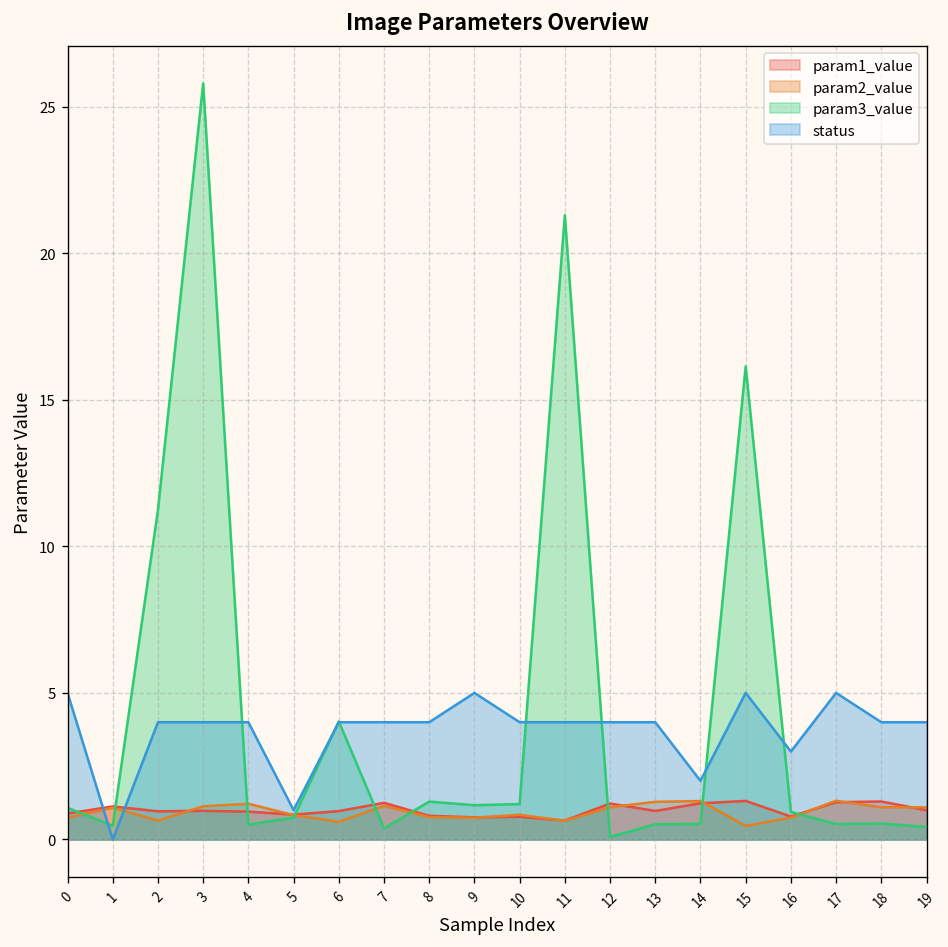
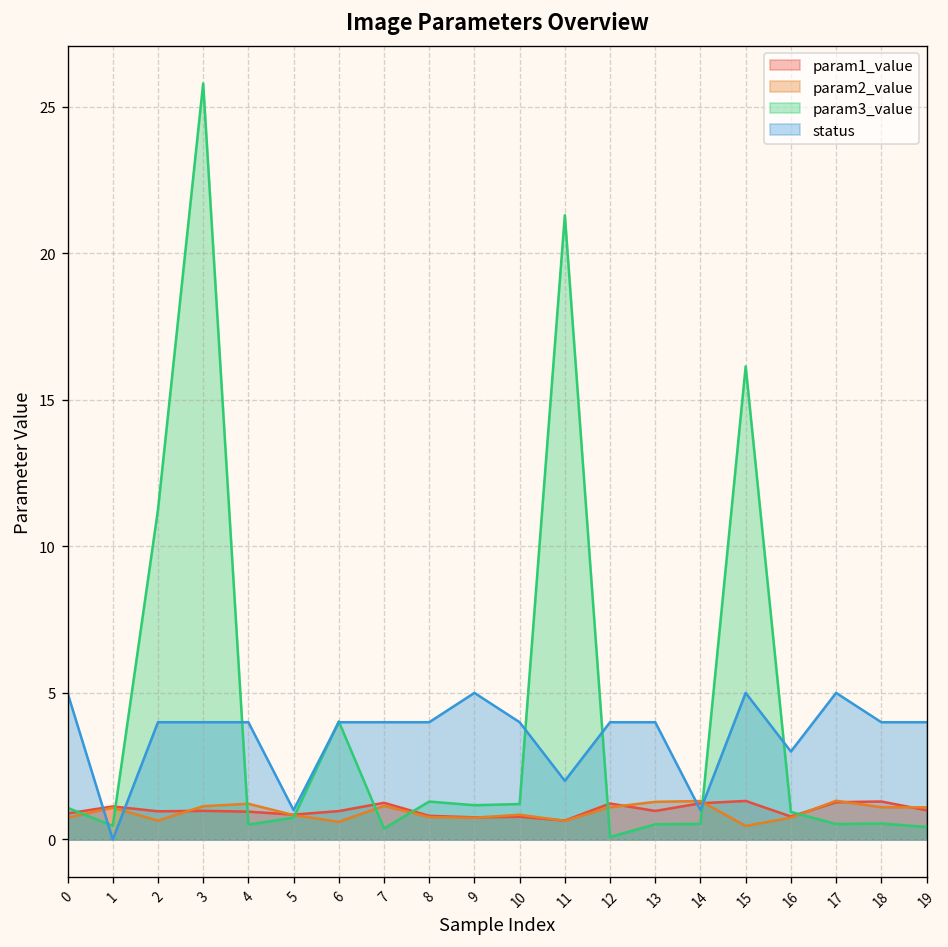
  {
    "param3_value": {
      "0": 1,
      "1": 0.5,
      "2": 11.2,
      "3": 25.8,
      "4": 0.5,
      "7": 0.4,
      "8": 1.3,
      "9": 1.2,
      "10": 1.2,
      "11": 21.3,
      "12": 0,
      "13": 0.5,
      "14": 0.5,
      "15": 16.1,
      "16": 1,
      "17": 0.5,
      "18": 0.5,
      "19": 0.4
    },
    "status": {
      "0": 5,
      "1": 0,
      "2": 4,
      "3": 4,
      "4": 4,
      "5": 1,
      "7": 4,
      "8": 4,
      "9": 5,
      "10": 4,
-     "11": 4,
+     "11": 2,
      "12": 4,
      "13": 4,
-     "14": 2,
+     "14": 1,
      "15": 5,
      "16": 3,
      "17": 5,
      "18": 4,
      "19": 4
    }
  }
